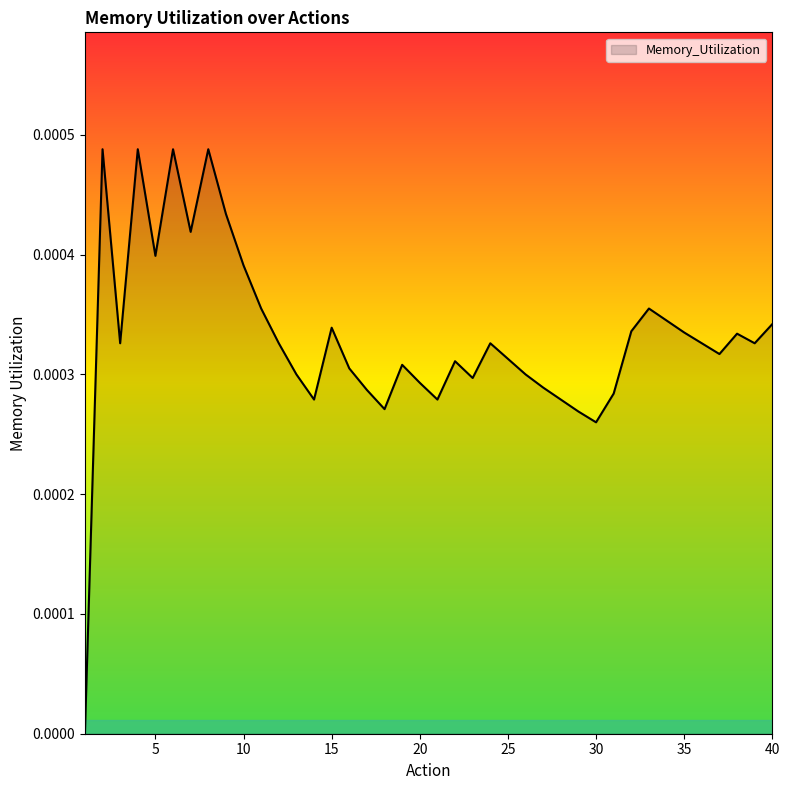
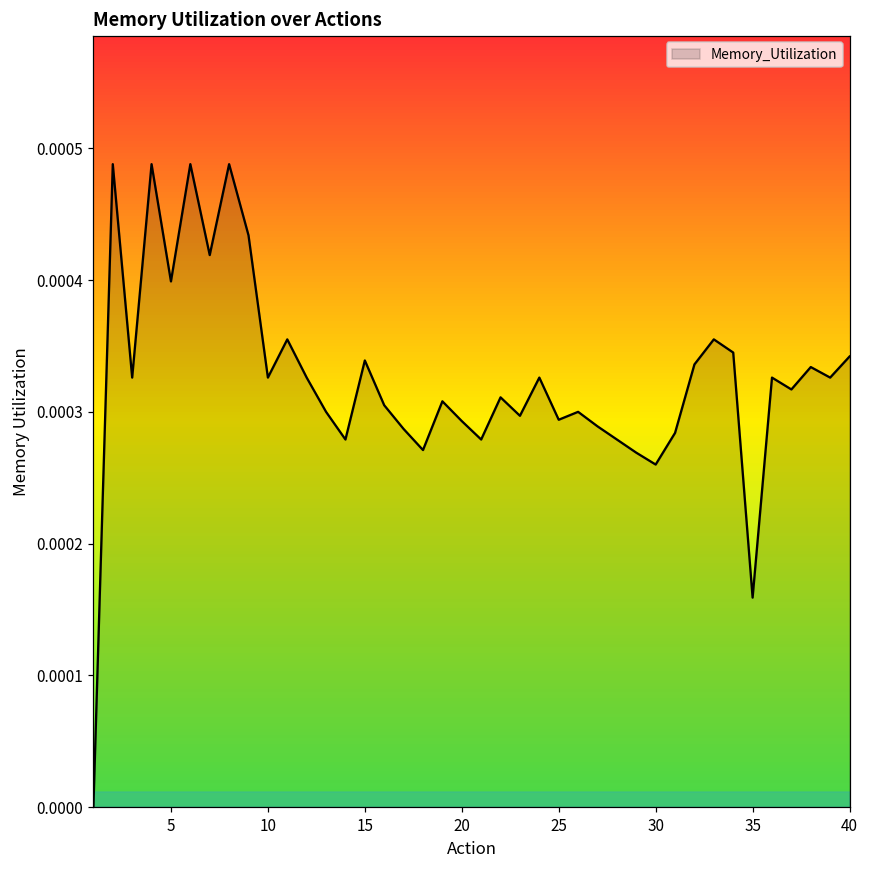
  {
    "5": 0.000399,
-   "10": 0.000391,
+   "10": 0.000326,
    "15": 0.000339,
    "20": 0.000293,
-   "25": 0.000313,
+   "25": 0.000294,
    "30": 0.000260,
-   "35": 0.000335,
+   "35": 0.000159,
    "40": 0.000342
  }
